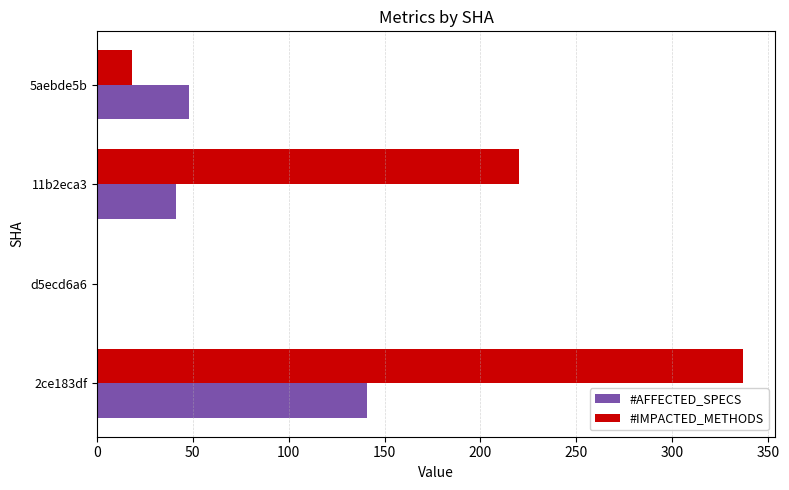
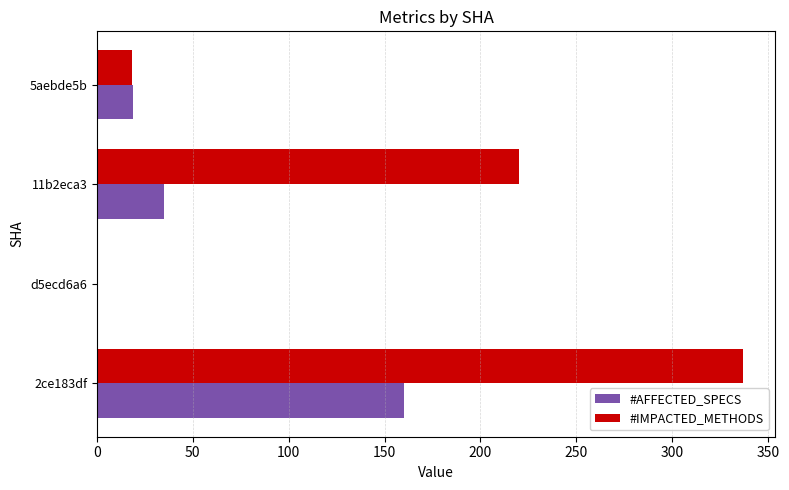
  {
    "#AFFECTED_SPECS": {
-     "5aebde5b": 48,
-     "11b2eca3": 41,
+     "5aebde5b": 19,
+     "11b2eca3": 35,
      "d5ecd6a6": 0,
-     "2ce183df": 141
+     "2ce183df": 160
    },
    "#IMPACTED_METHODS": {
      "5aebde5b": 18,
      "11b2eca3": 220,
      "d5ecd6a6": 0,
      "2ce183df": 337
    }
  }
